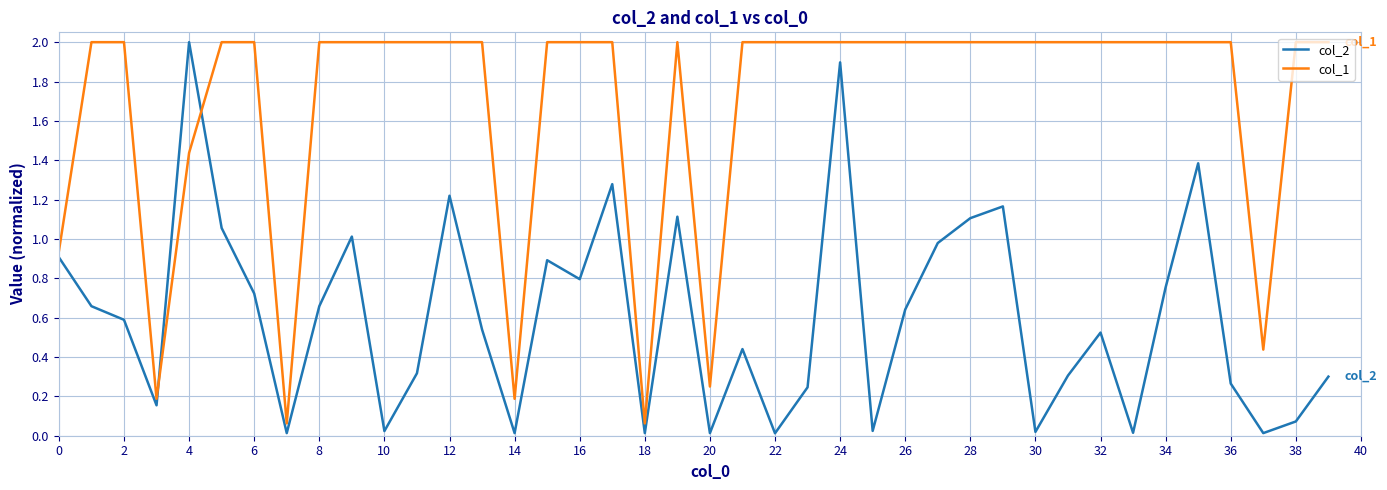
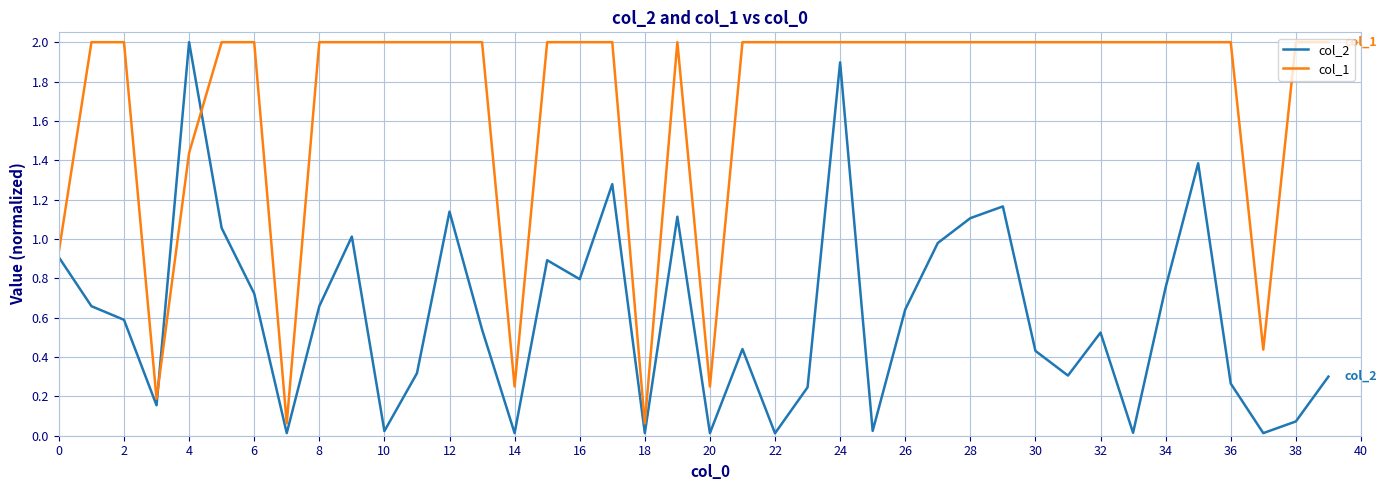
  {
    "col_2": {
      "0": 0.91,
      "2": 0.59,
      "4": 2.00,
      "6": 0.72,
      "8": 0.66,
      "10": 0.02,
-     "12": 1.22,
+     "12": 1.14,
      "14": 0.01,
      "16": 0.80,
      "18": 0.01,
      "20": 0.01,
      "22": 0.01,
      "24": 1.90,
      "26": 0.64,
      "28": 1.11,
-     "30": 0.02,
+     "30": 0.43,
      "32": 0.52,
      "34": 0.75,
      "36": 0.27,
      "38": 0.07
    },
    "col_1": {
      "0": 0.94,
      "2": 2.00,
      "4": 1.44,
      "6": 2.00,
      "8": 2.00,
      "10": 2.00,
      "12": 2.00,
-     "14": 0.19,
+     "14": 0.25,
      "16": 2.00,
      "18": 0.06,
      "20": 0.25,
      "22": 2.00,
      "24": 2.00,
      "26": 2.00,
      "28": 2.00,
      "30": 2.00,
      "32": 2.00,
      "34": 2.00,
      "36": 2.00
    }
  }
